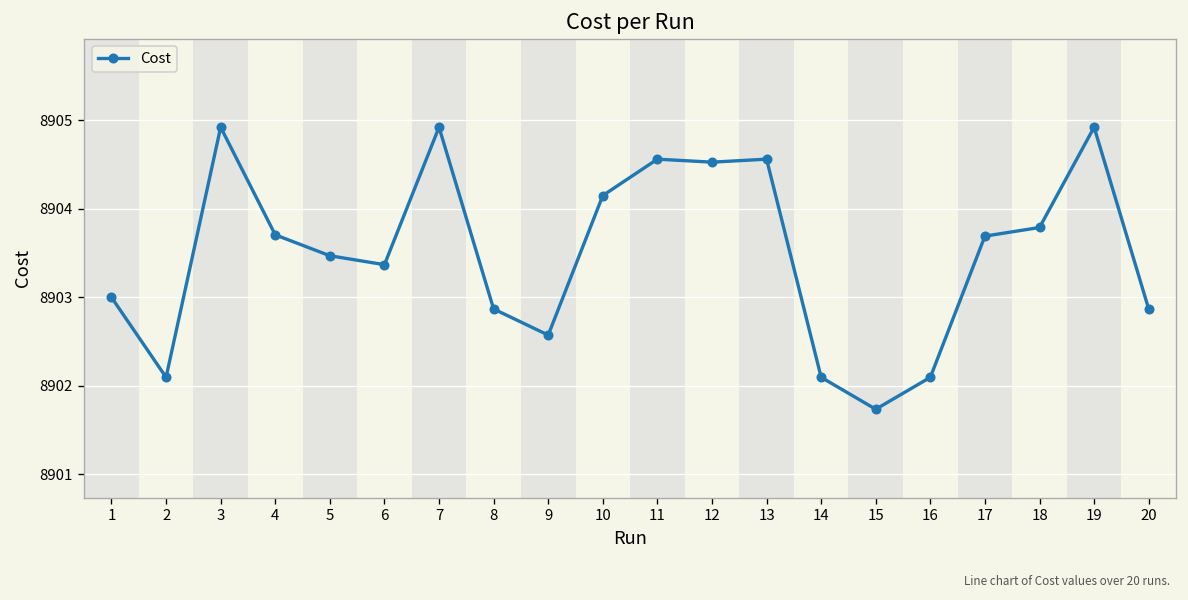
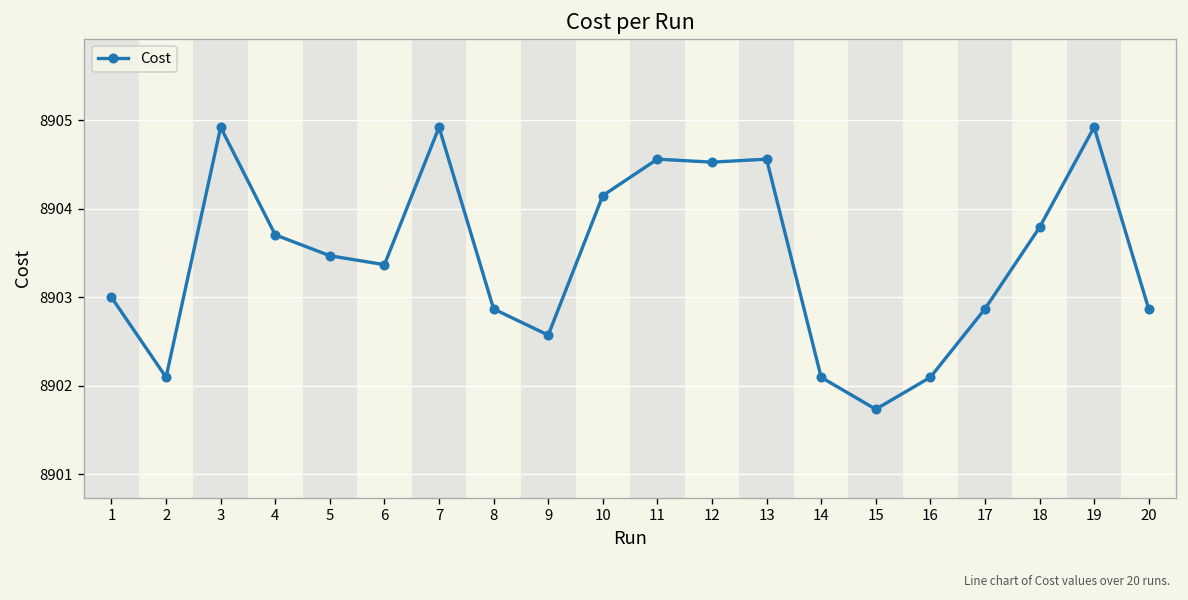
  {
    "1": 8903.0,
    "2": 8902.1,
    "3": 8904.9,
    "4": 8903.7,
    "5": 8903.5,
    "6": 8903.4,
    "7": 8904.9,
    "8": 8902.9,
    "9": 8902.6,
    "10": 8904.2,
    "11": 8904.6,
    "12": 8904.5,
    "13": 8904.6,
    "14": 8902.1,
    "15": 8901.7,
    "16": 8902.1,
-   "17": 8903.7,
+   "17": 8902.9,
    "18": 8903.8,
    "19": 8904.9,
    "20": 8902.9
  }
